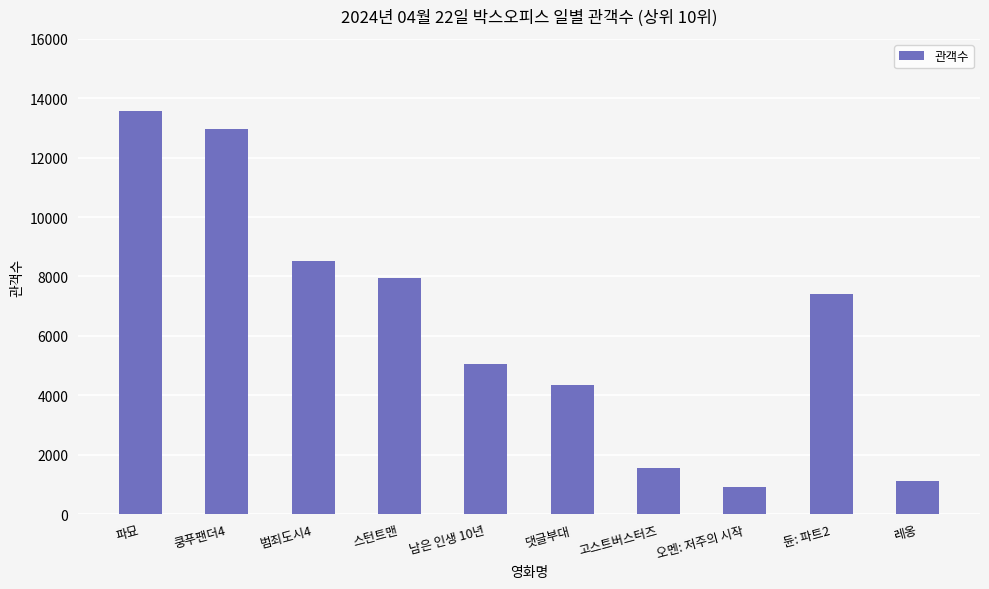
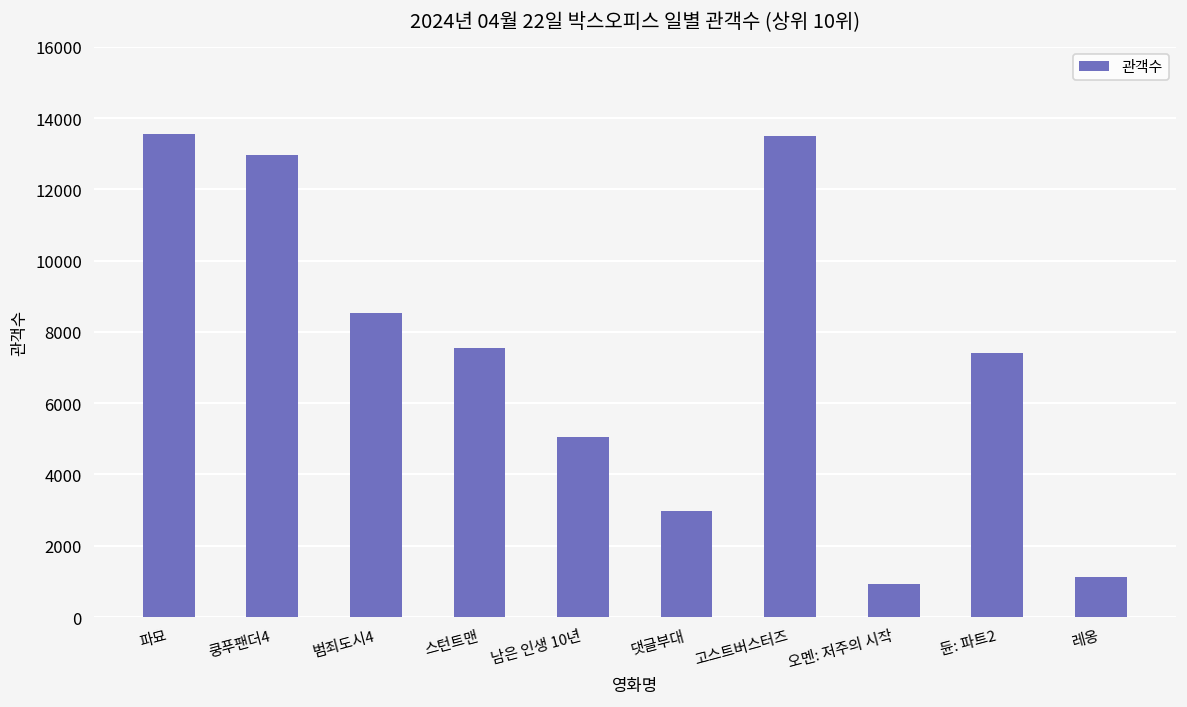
  {
    "파묘": 13600,
    "쿵푸팬더4": 13000,
    "범죄도시4": 8500,
-   "스턴트맨": 8000,
+   "스턴트맨": 7500,
    "남은 인생 10년": 5100,
-   "댓글부대": 4300,
-   "고스트버스터즈": 1600,
+   "댓글부대": 3000,
+   "고스트버스터즈": 13500,
    "오멘: 저주의 시작": 900,
    "듄: 파트2": 7400,
    "레옹": 1100
  }
